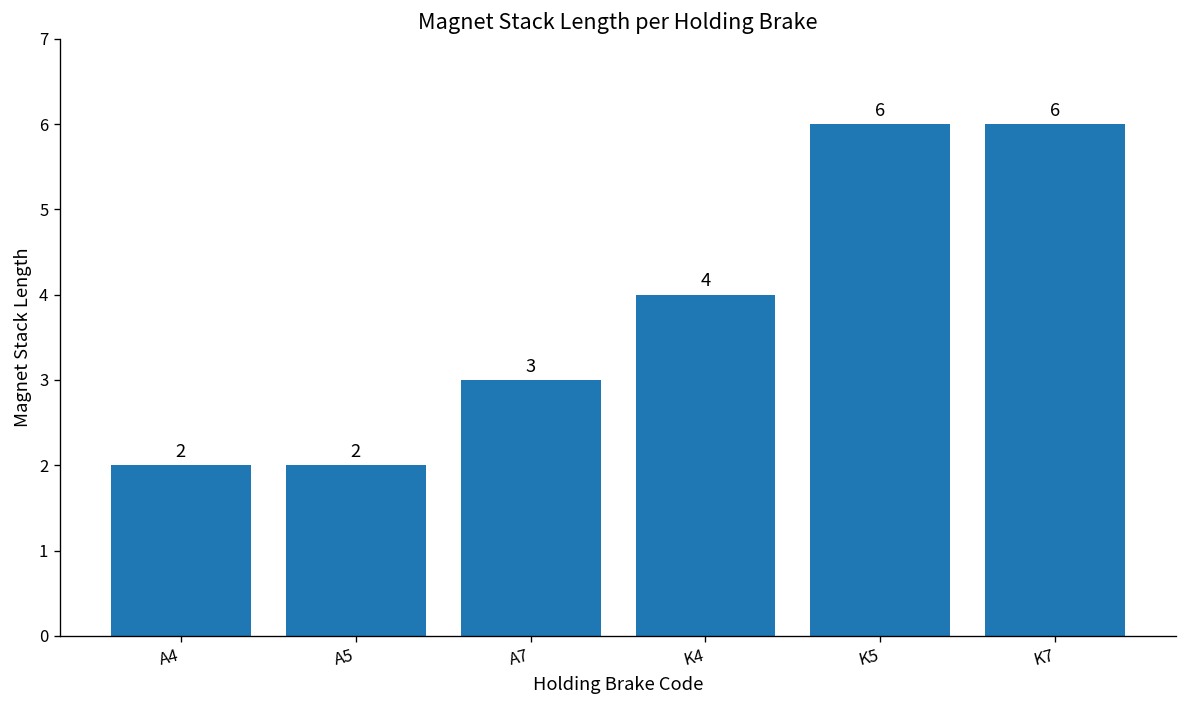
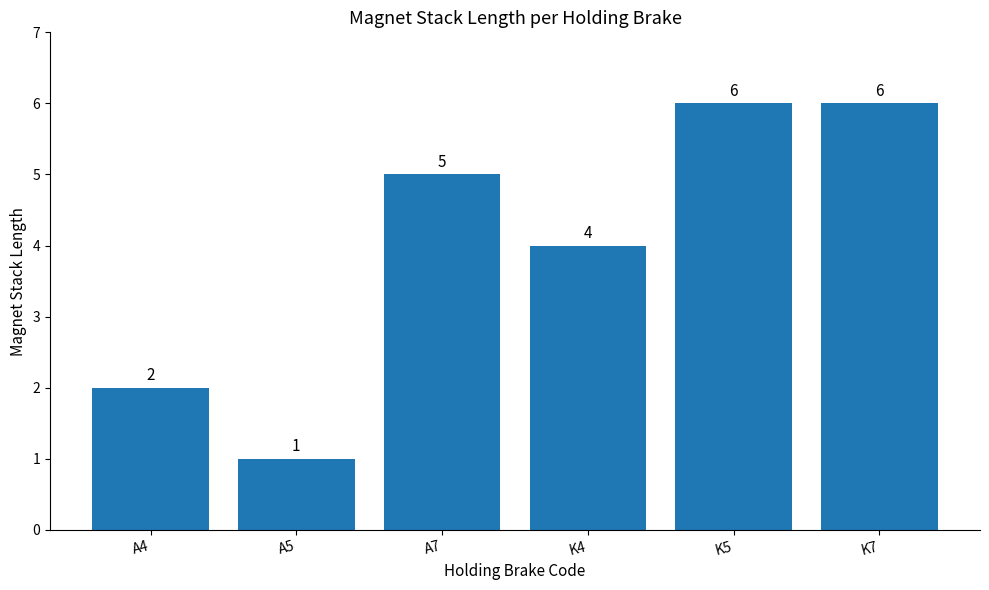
  {
    "A4": 2,
-   "A5": 2,
-   "A7": 3,
+   "A5": 1,
+   "A7": 5,
    "K4": 4,
    "K5": 6,
    "K7": 6
  }
